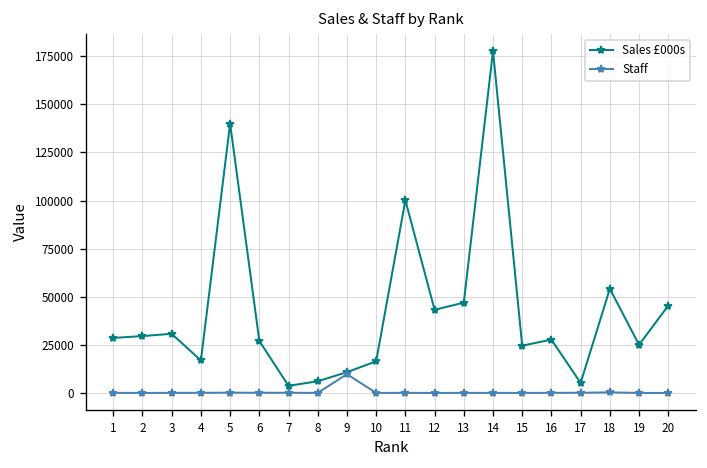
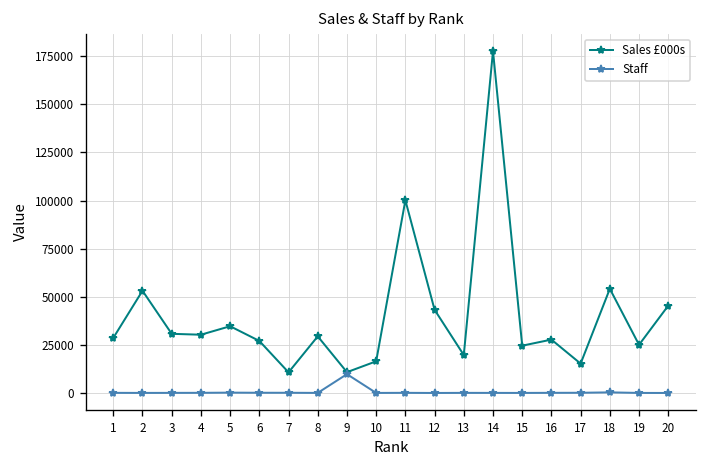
  {
    "Sales £000s": {
      "1": 29000,
-     "2": 30000,
+     "2": 53000,
      "3": 31000,
-     "4": 17000,
-     "5": 140000,
+     "4": 30000,
+     "5": 35000,
      "6": 27000,
-     "7": 4000,
-     "8": 6000,
+     "7": 11000,
+     "8": 29000,
      "10": 16000,
      "11": 100000,
      "12": 43000,
-     "13": 47000,
+     "13": 20000,
      "14": 178000,
      "15": 25000,
      "16": 28000,
-     "17": 5000,
+     "17": 15000,
      "18": 54000,
      "19": 25000,
      "20": 45000
    },
    "Staff": {
      "1": 0,
      "2": 0,
      "3": 0,
      "4": 0,
      "5": 0,
      "6": 0,
      "7": 0,
      "8": 0,
      "10": 0,
      "11": 0,
      "12": 0,
      "13": 0,
      "14": 0,
      "15": 0,
      "16": 0,
      "17": 0,
      "18": 0,
      "19": 0,
      "20": 0
    }
  }
